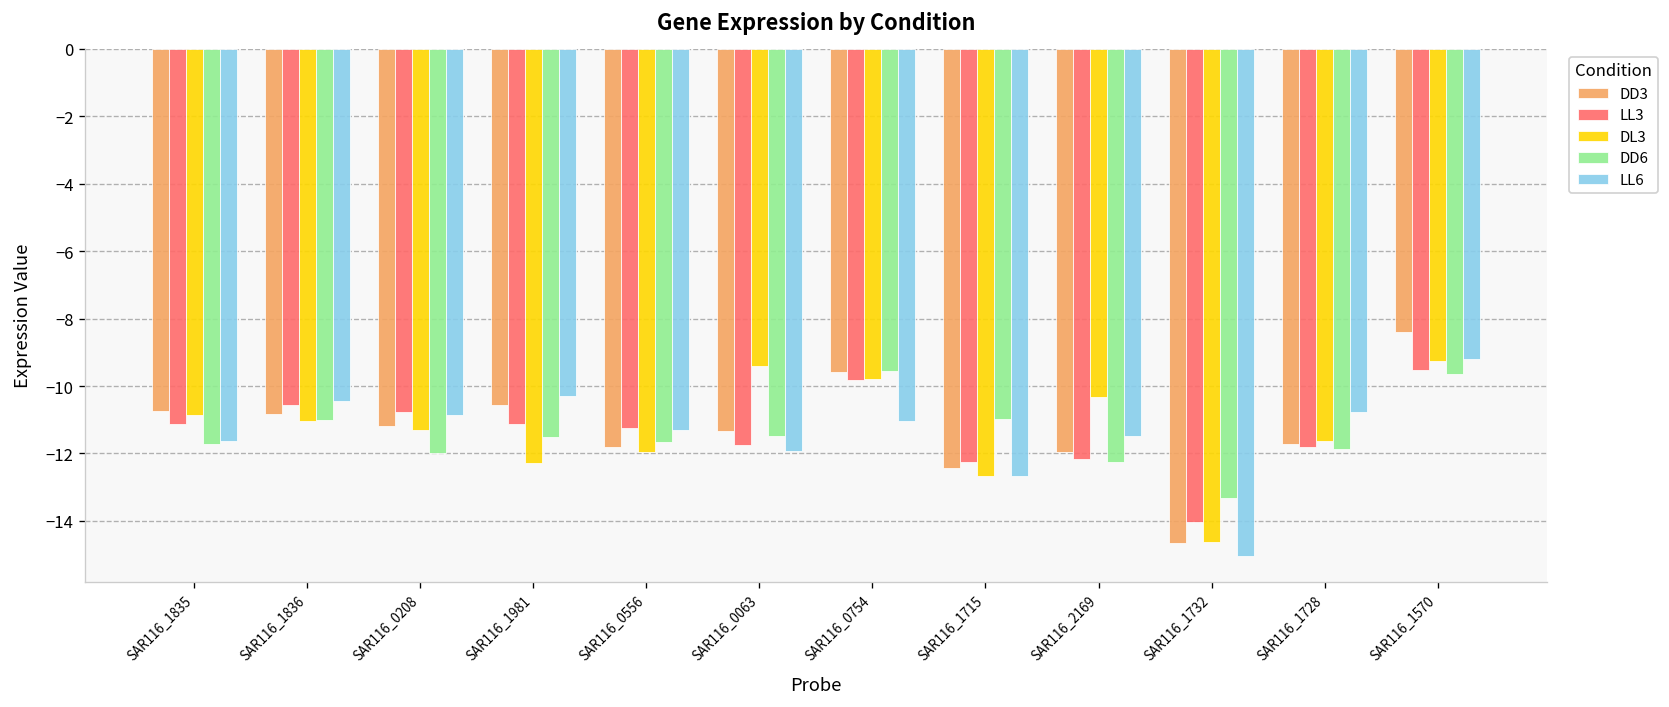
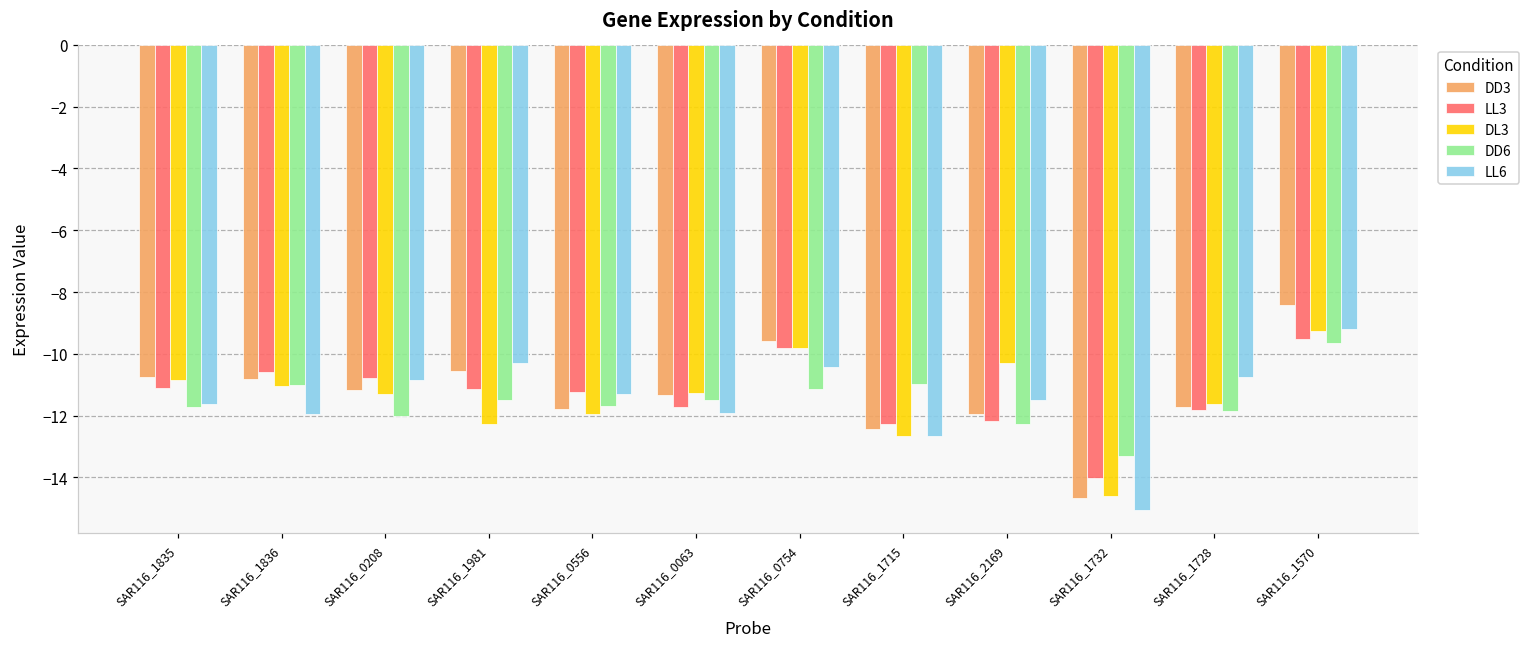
  {
    "DL3": {
      "SAR116_1835": -10.8,
      "SAR116_1836": -11.0,
      "SAR116_0208": -11.3,
      "SAR116_1981": -12.3,
      "SAR116_0556": -11.9,
-     "SAR116_0063": -9.4,
+     "SAR116_0063": -11.3,
      "SAR116_0754": -9.8,
      "SAR116_1715": -12.7,
      "SAR116_2169": -10.3,
      "SAR116_1732": -14.6,
      "SAR116_1728": -11.6,
      "SAR116_1570": -9.3
    },
    "DD6": {
      "SAR116_1835": -11.7,
      "SAR116_1836": -11.0,
      "SAR116_0208": -12.0,
      "SAR116_1981": -11.5,
      "SAR116_0556": -11.7,
      "SAR116_0063": -11.5,
-     "SAR116_0754": -9.6,
+     "SAR116_0754": -11.1,
      "SAR116_1715": -11.0,
      "SAR116_2169": -12.3,
      "SAR116_1732": -13.3,
      "SAR116_1728": -11.9,
      "SAR116_1570": -9.7
    },
    "LL6": {
      "SAR116_1835": -11.6,
-     "SAR116_1836": -10.4,
+     "SAR116_1836": -12.0,
      "SAR116_0208": -10.9,
      "SAR116_1981": -10.3,
      "SAR116_0556": -11.3,
      "SAR116_0063": -11.9,
-     "SAR116_0754": -11.0,
+     "SAR116_0754": -10.4,
      "SAR116_1715": -12.7,
      "SAR116_2169": -11.5,
      "SAR116_1732": -15.0,
      "SAR116_1728": -10.8,
      "SAR116_1570": -9.2
    }
  }
